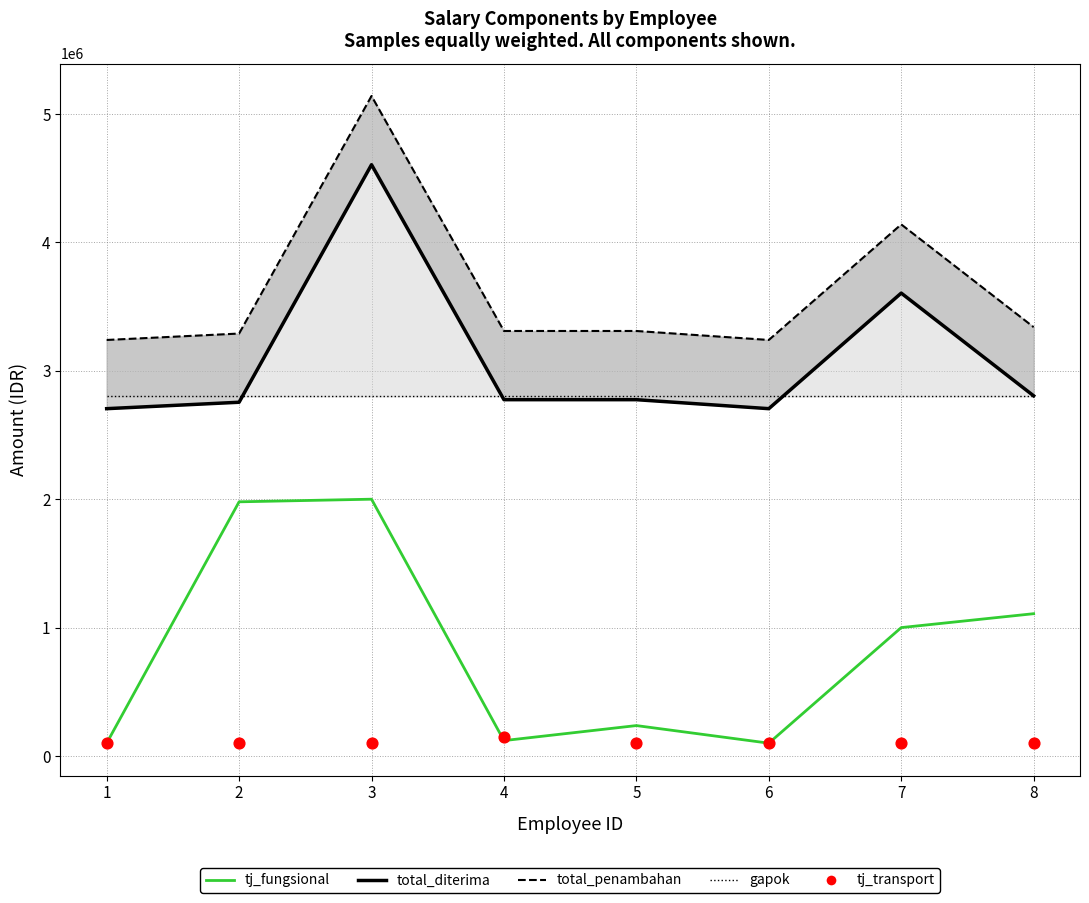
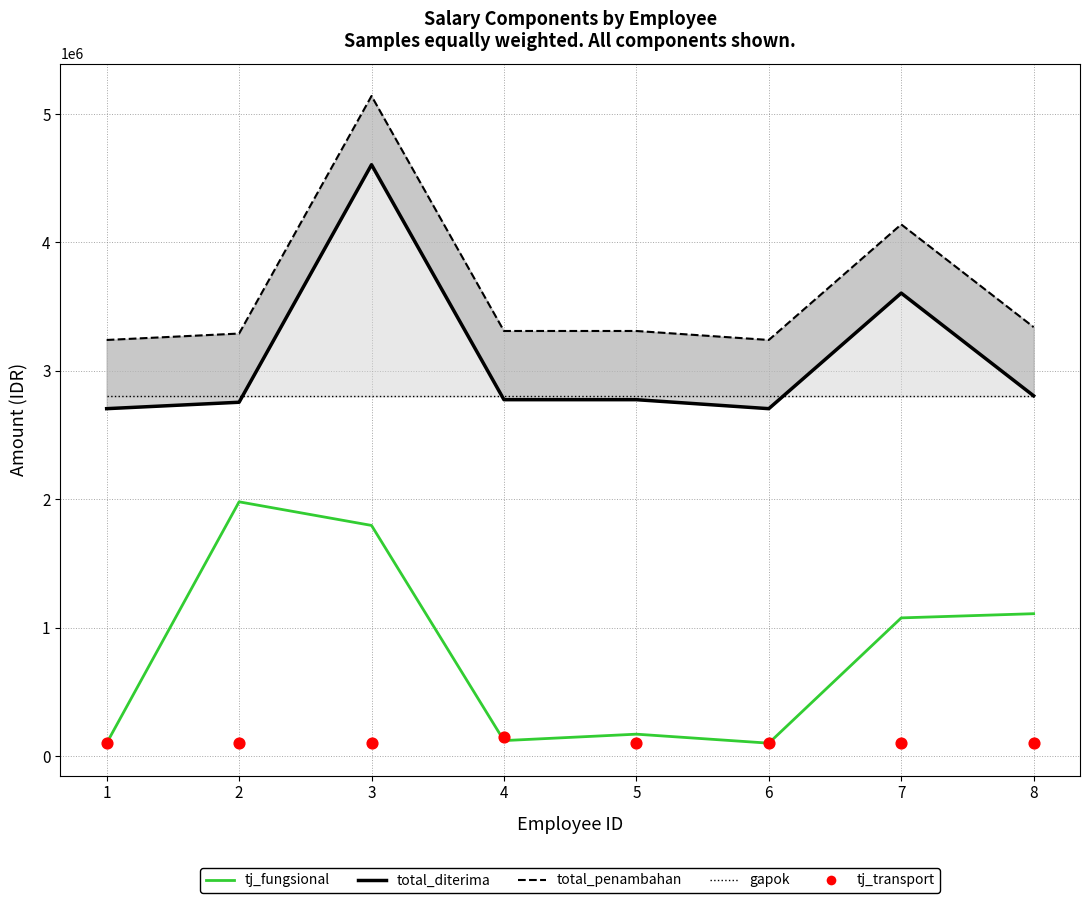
  {
    "tj_fungsional": {
      "2": 1980000,
-     "3": 2000000,
+     "3": 1800000,
      "4": 120000,
-     "5": 240000,
-     "7": 1000000,
+     "5": 170000,
+     "7": 1080000,
      "8": 1110000
    }
  }
